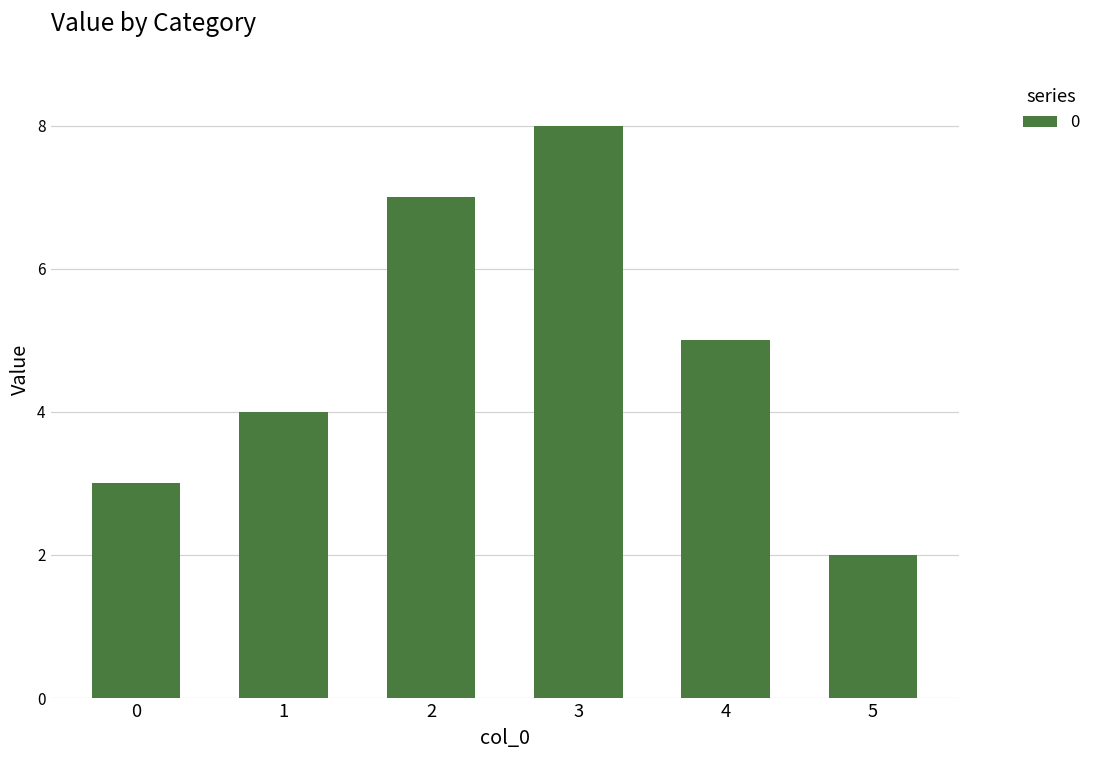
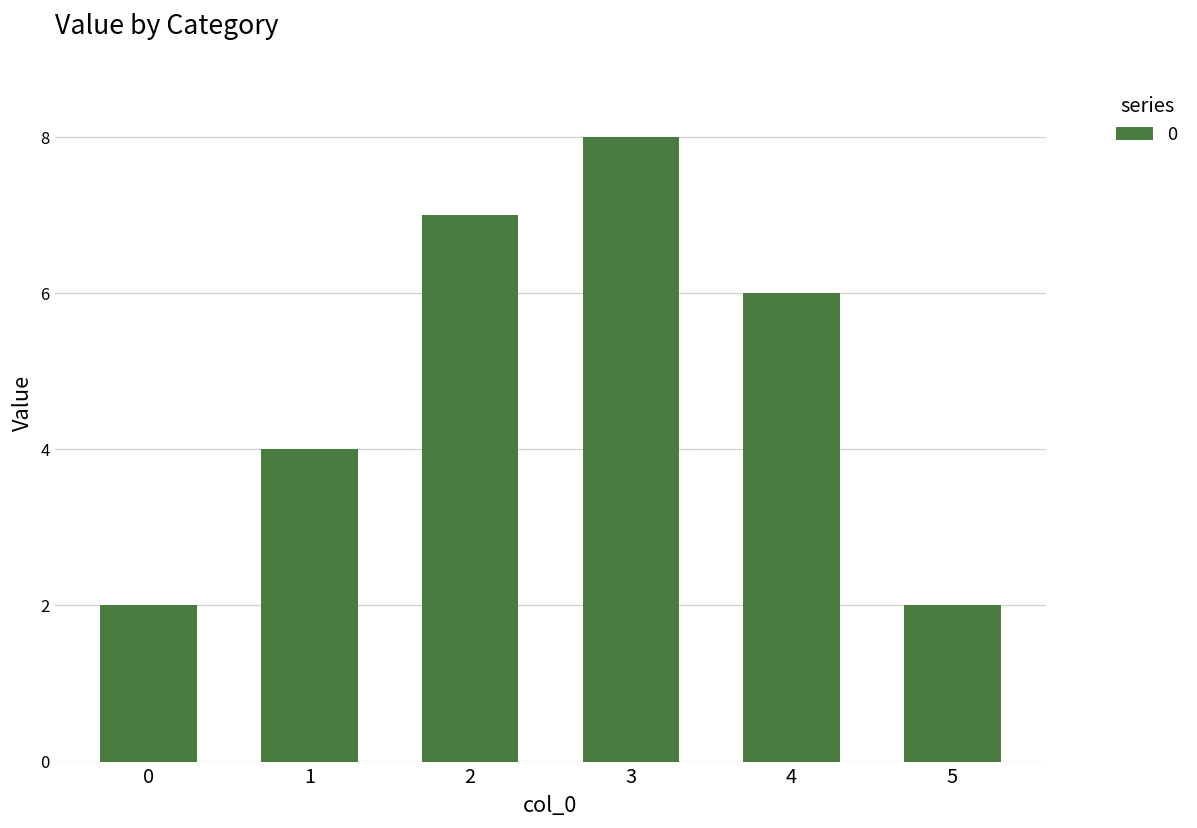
  {
-   "0": 3,
+   "0": 2,
    "1": 4,
    "2": 7,
    "3": 8,
-   "4": 5,
+   "4": 6,
    "5": 2
  }
